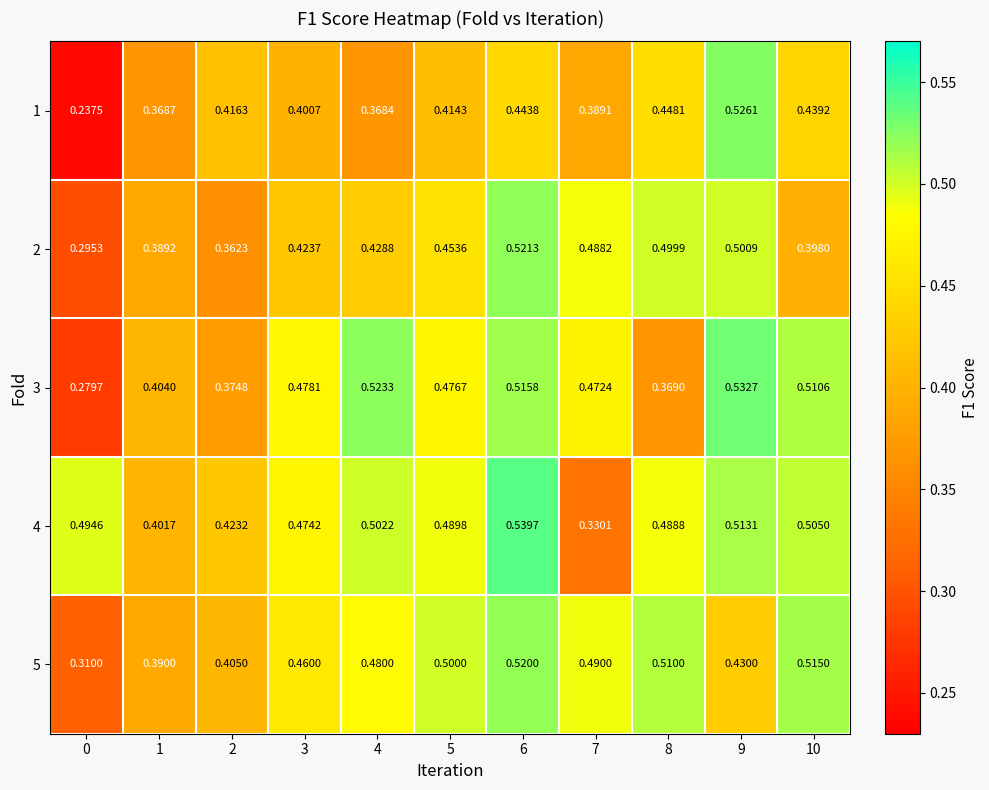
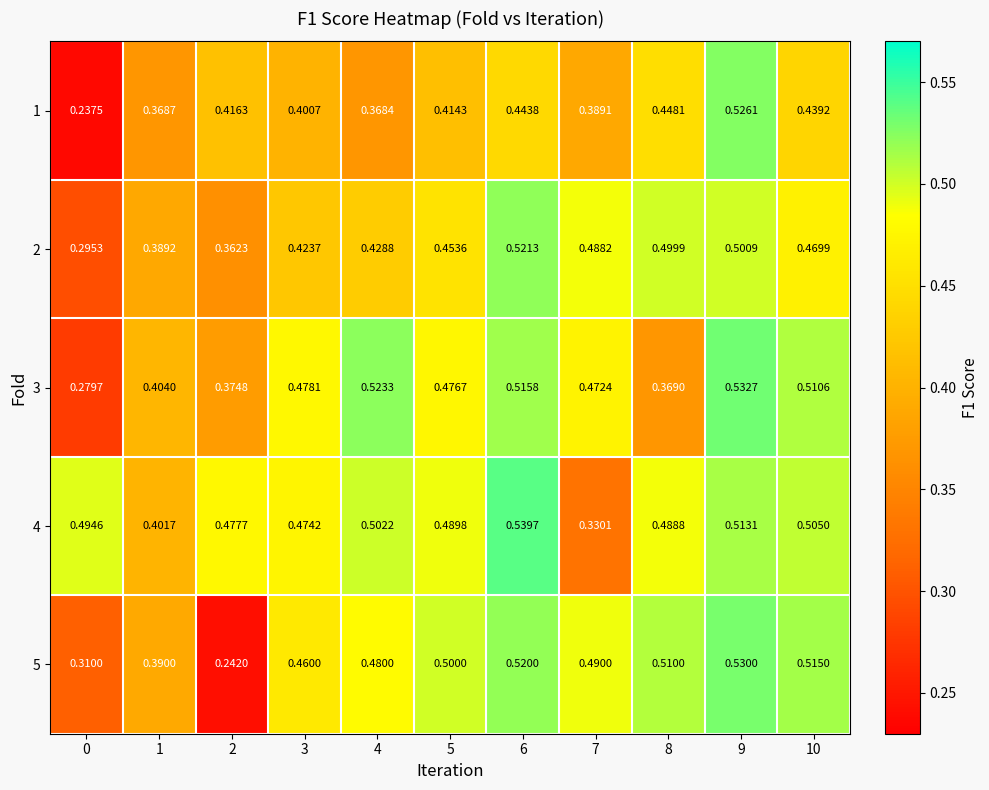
  {
    "1": {
      "0": 0.2375,
      "1": 0.3687,
      "2": 0.4163,
      "3": 0.4007,
      "4": 0.3684,
      "5": 0.4143,
      "6": 0.4438,
      "7": 0.3891,
      "8": 0.4481,
      "9": 0.5261,
      "10": 0.4392
    },
    "2": {
      "0": 0.2953,
      "1": 0.3892,
      "2": 0.3623,
      "3": 0.4237,
      "4": 0.4288,
      "5": 0.4536,
      "6": 0.5213,
      "7": 0.4882,
      "8": 0.4999,
      "9": 0.5009,
-     "10": 0.3980
+     "10": 0.4699
    },
    "3": {
      "0": 0.2797,
      "1": 0.4040,
      "2": 0.3748,
      "3": 0.4781,
      "4": 0.5233,
      "5": 0.4767,
      "6": 0.5158,
      "7": 0.4724,
      "8": 0.3690,
      "9": 0.5327,
      "10": 0.5106
    },
    "4": {
      "0": 0.4946,
      "1": 0.4017,
-     "2": 0.4232,
+     "2": 0.4777,
      "3": 0.4742,
      "4": 0.5022,
      "5": 0.4898,
      "6": 0.5397,
      "7": 0.3301,
      "8": 0.4888,
      "9": 0.5131,
      "10": 0.5050
    },
    "5": {
      "0": 0.3100,
      "1": 0.3900,
-     "2": 0.4050,
+     "2": 0.2420,
      "3": 0.4600,
      "4": 0.4800,
      "5": 0.5000,
      "6": 0.5200,
      "7": 0.4900,
      "8": 0.5100,
-     "9": 0.4300,
+     "9": 0.5300,
      "10": 0.5150
    }
  }
